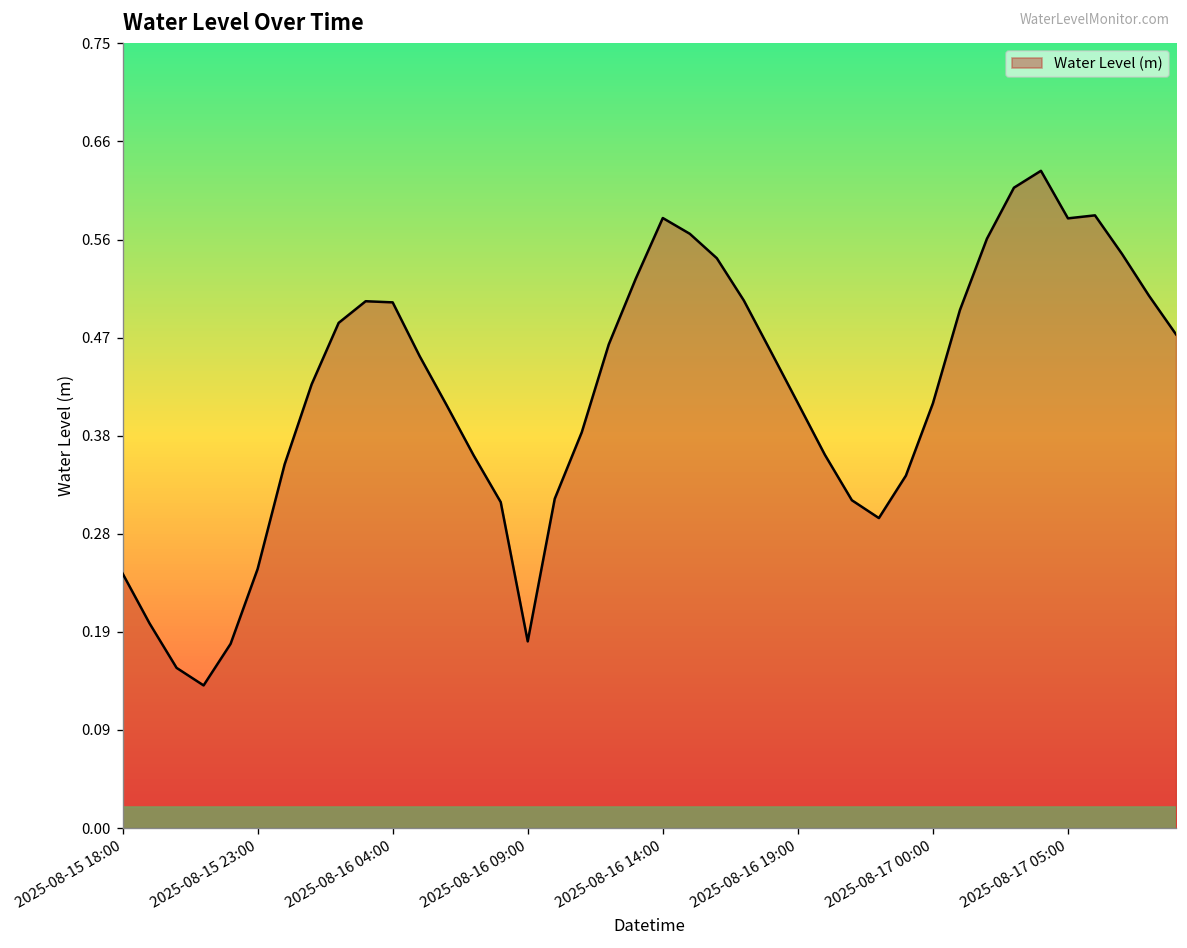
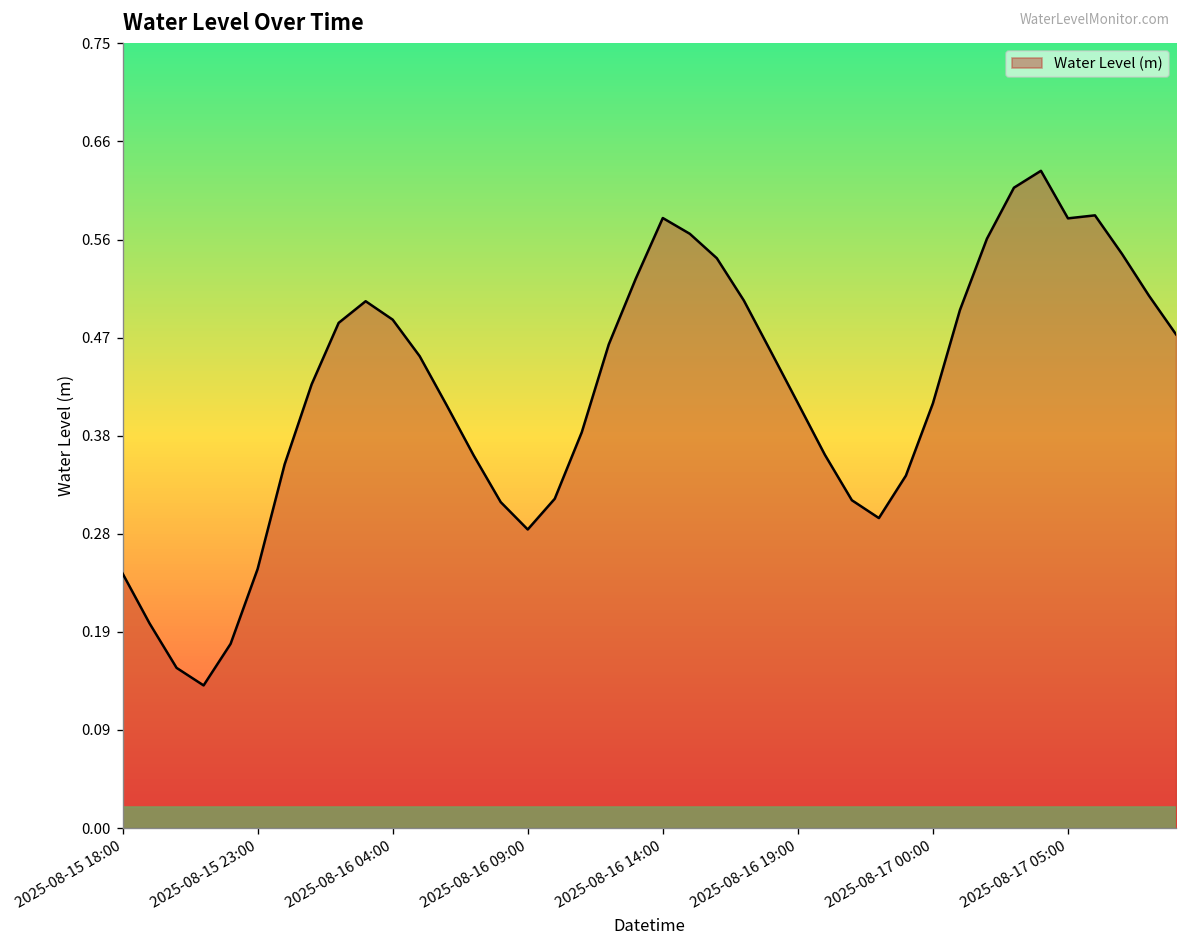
  {
    "2025-08-15 18:00": 0.24,
    "2025-08-15 23:00": 0.25,
-   "2025-08-16 04:00": 0.50,
-   "2025-08-16 09:00": 0.18,
+   "2025-08-16 04:00": 0.49,
+   "2025-08-16 09:00": 0.29,
    "2025-08-16 14:00": 0.58,
    "2025-08-16 19:00": 0.41,
    "2025-08-17 00:00": 0.41,
    "2025-08-17 05:00": 0.58
  }
